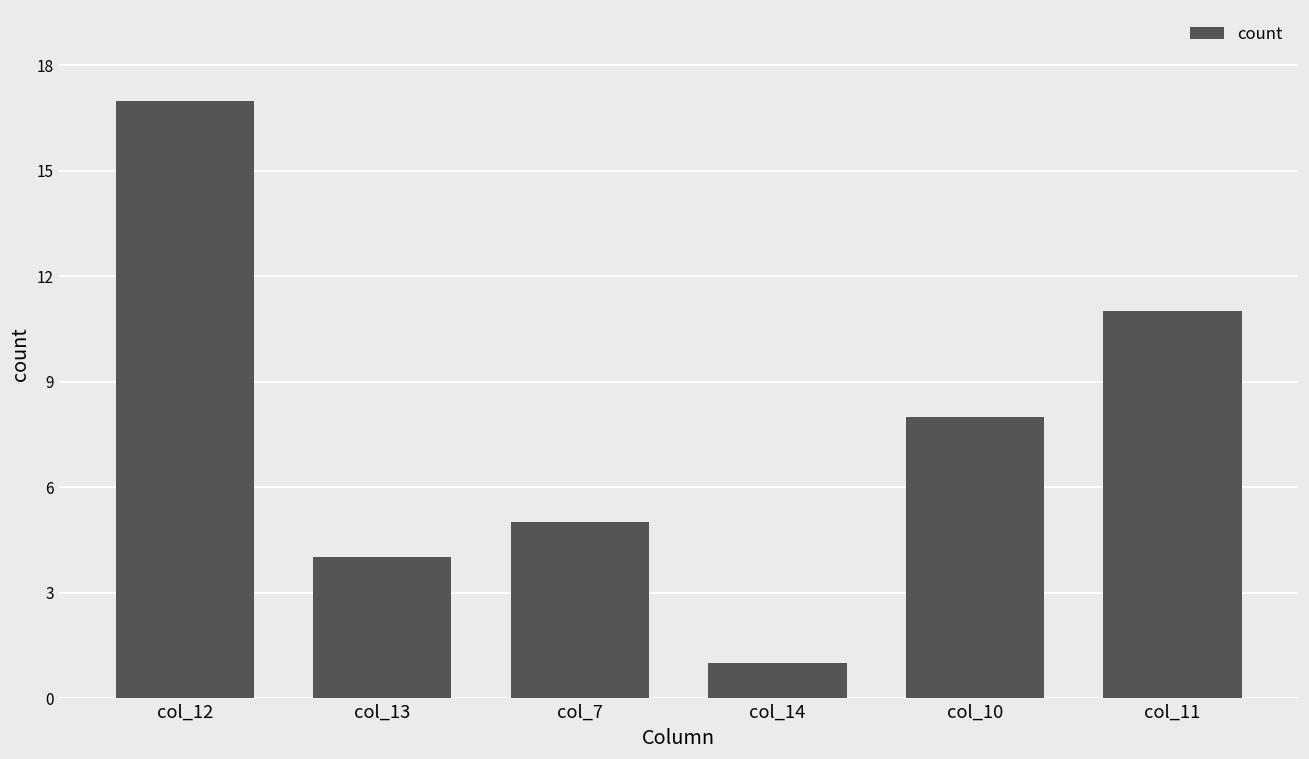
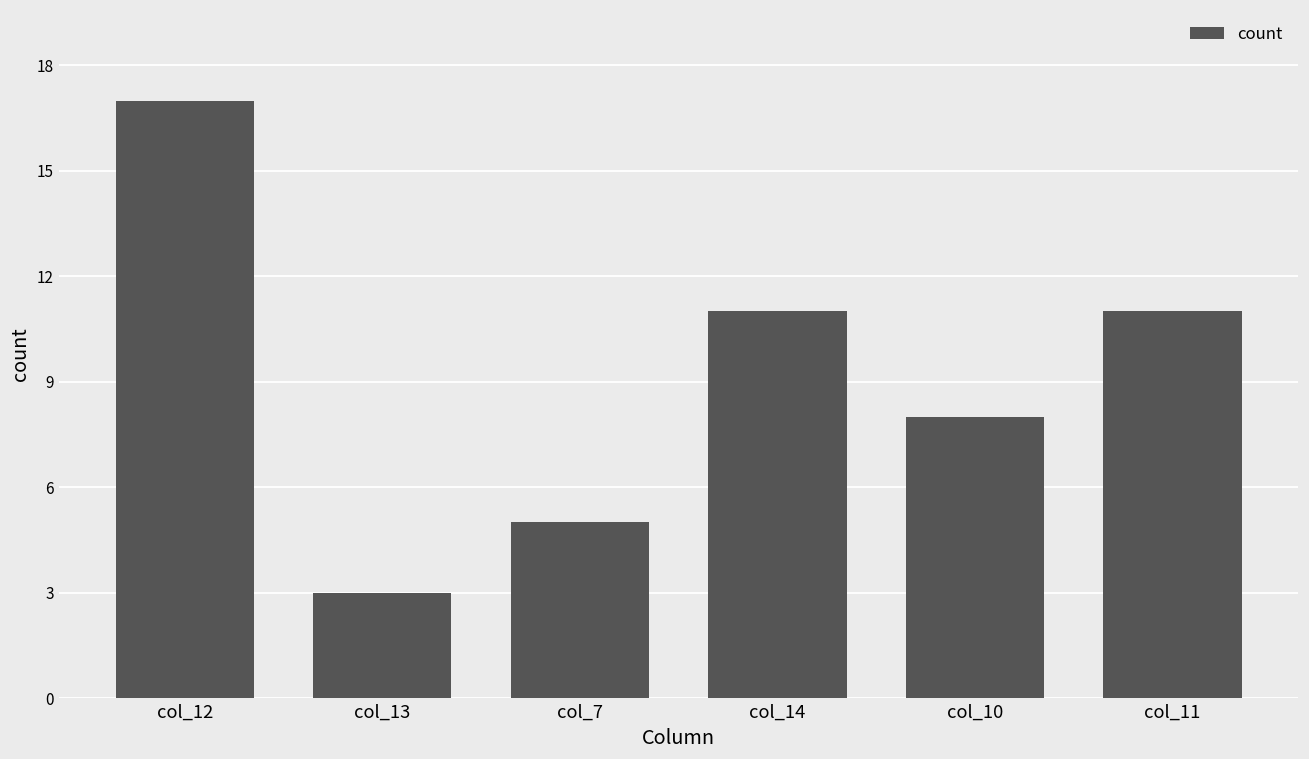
  {
    "col_12": 17,
-   "col_13": 4,
+   "col_13": 3,
    "col_7": 5,
-   "col_14": 1,
+   "col_14": 11,
    "col_10": 8,
    "col_11": 11
  }
